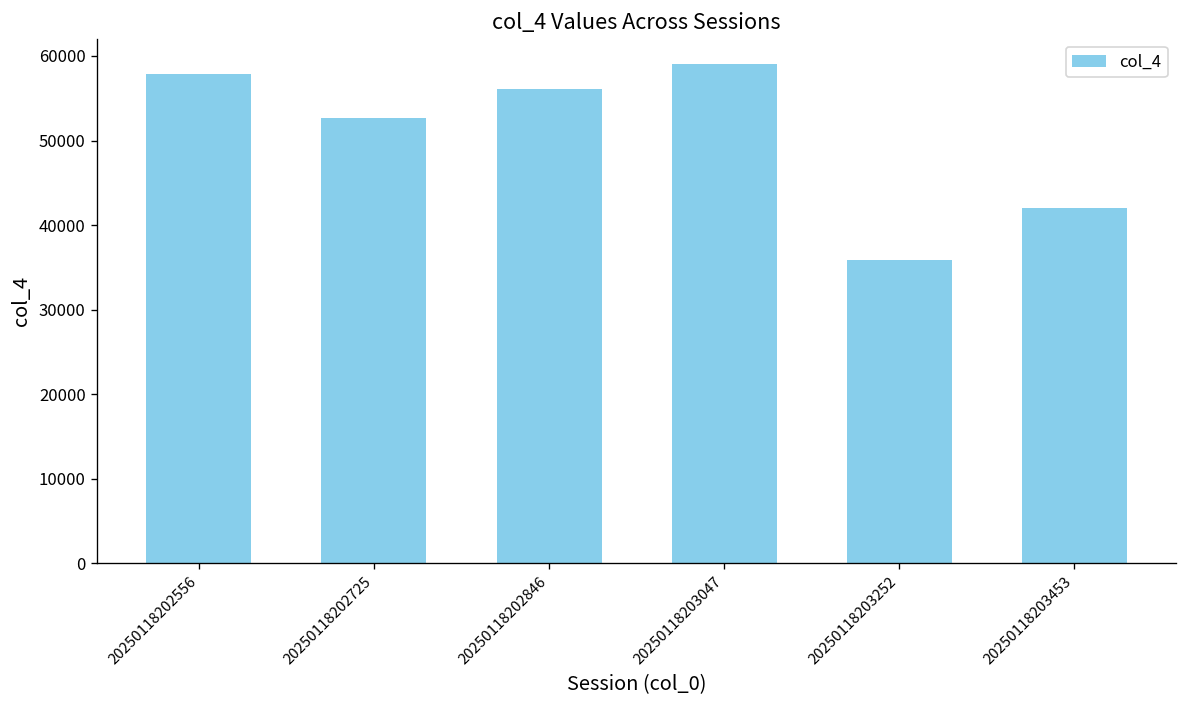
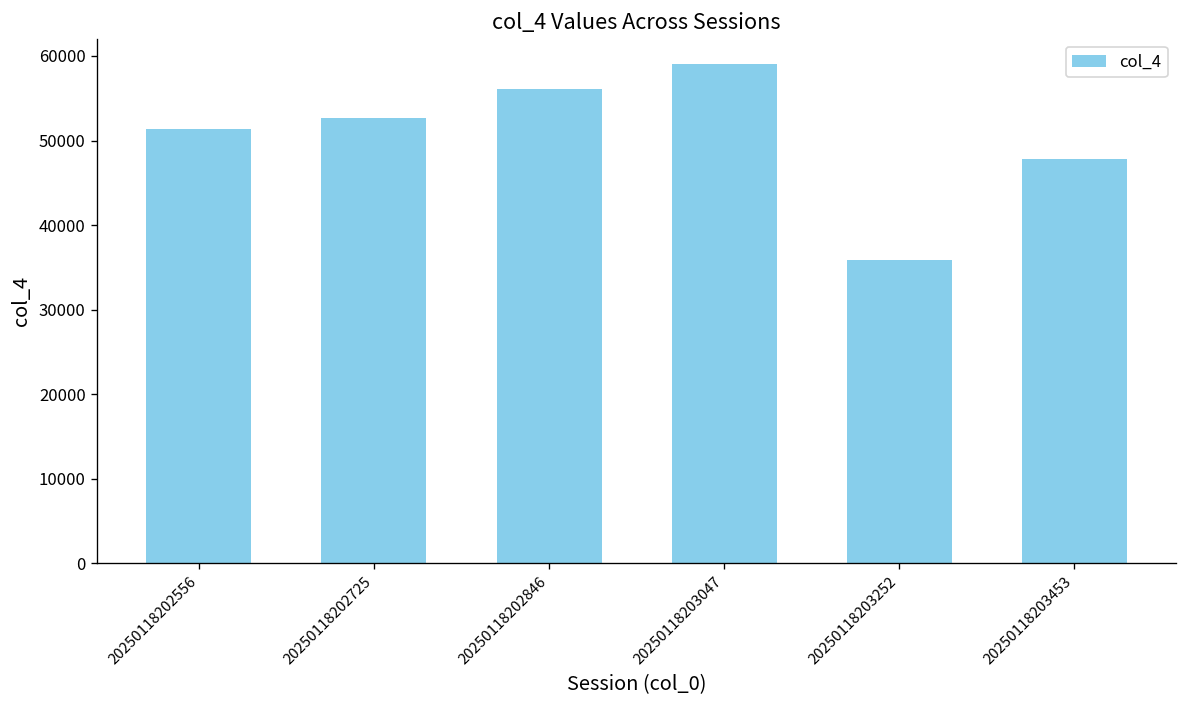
  {
-   "20250118202556": 58000,
+   "20250118202556": 51000,
    "20250118202725": 53000,
    "20250118202846": 56000,
    "20250118203047": 59000,
    "20250118203252": 36000,
-   "20250118203453": 42000
+   "20250118203453": 48000
  }
